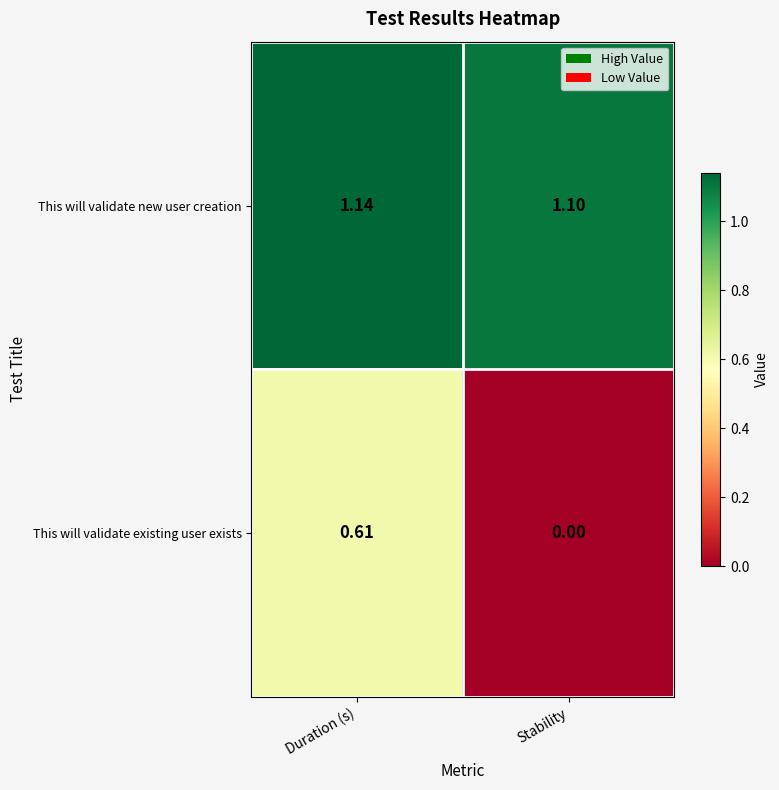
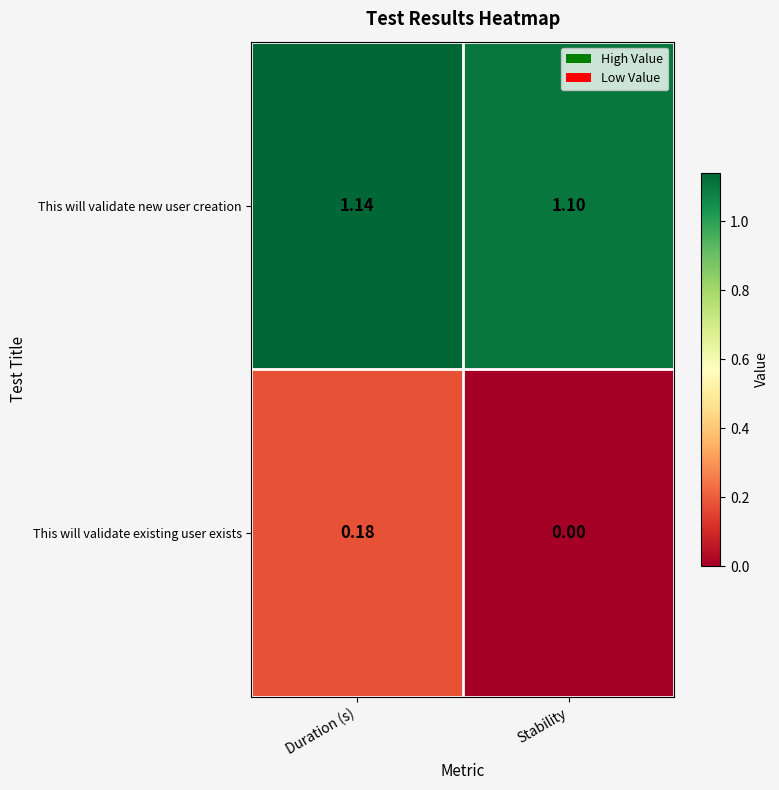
  {
    "This will validate new user creation": {
      "Duration (s)": 1.14,
      "Stability": 1.10
    },
    "This will validate existing user exists": {
-     "Duration (s)": 0.61,
+     "Duration (s)": 0.18,
      "Stability": 0.00
    }
  }
